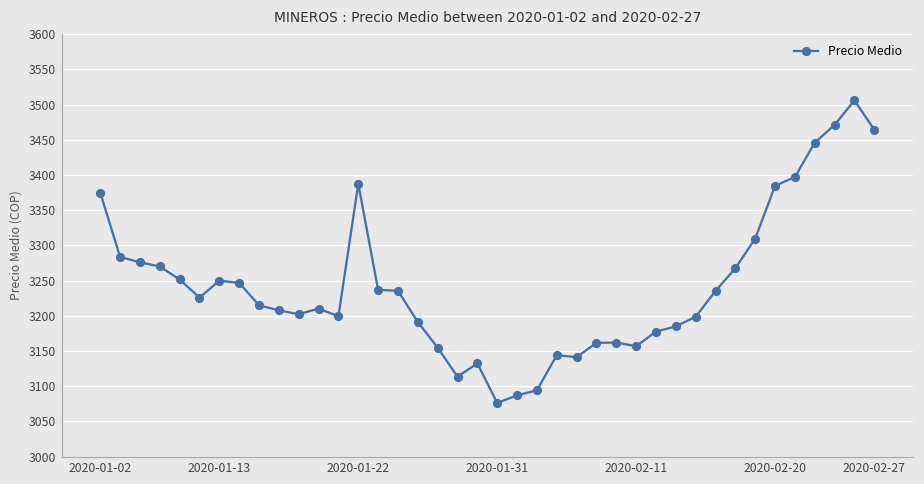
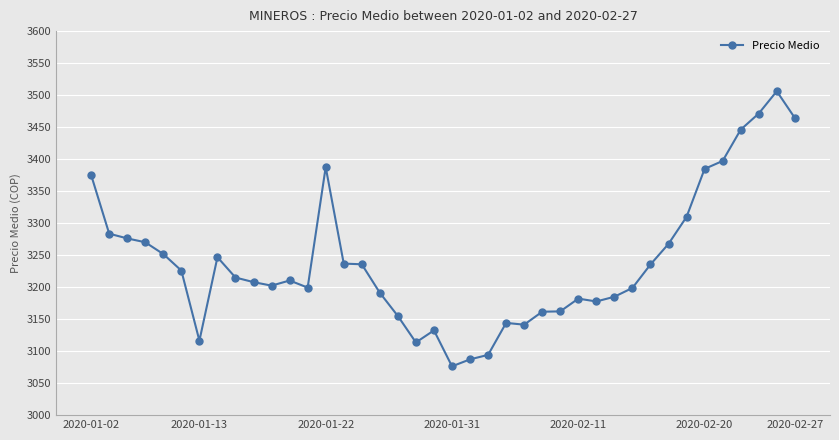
  {
    "2020-01-02": 3380,
-   "2020-01-13": 3250,
+   "2020-01-13": 3120,
    "2020-01-22": 3390,
    "2020-01-31": 3080,
-   "2020-02-11": 3160,
+   "2020-02-11": 3180,
    "2020-02-20": 3380,
    "2020-02-27": 3460
  }
